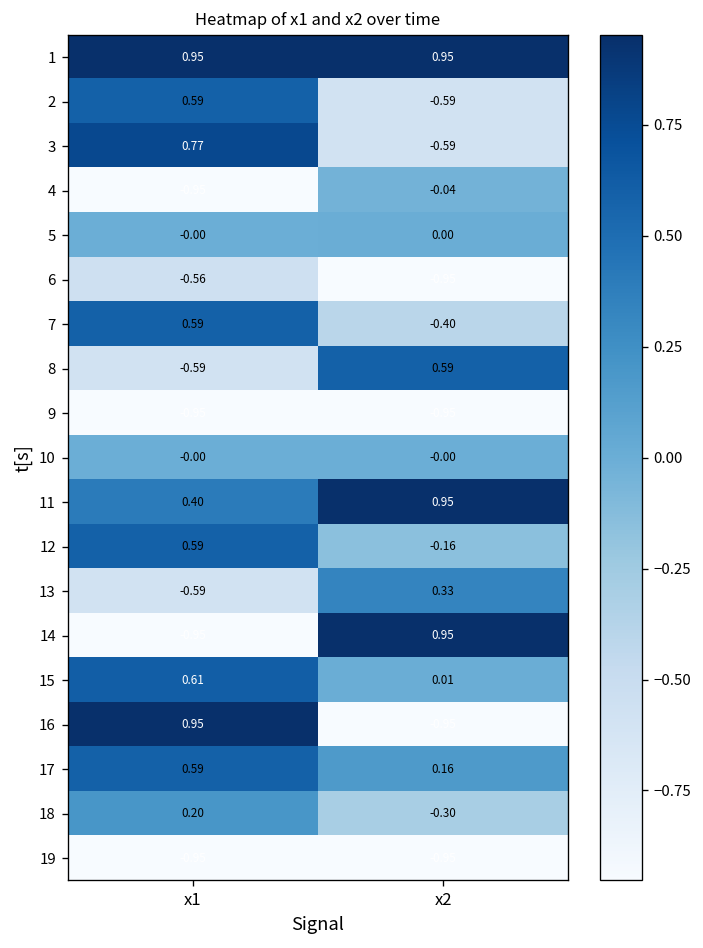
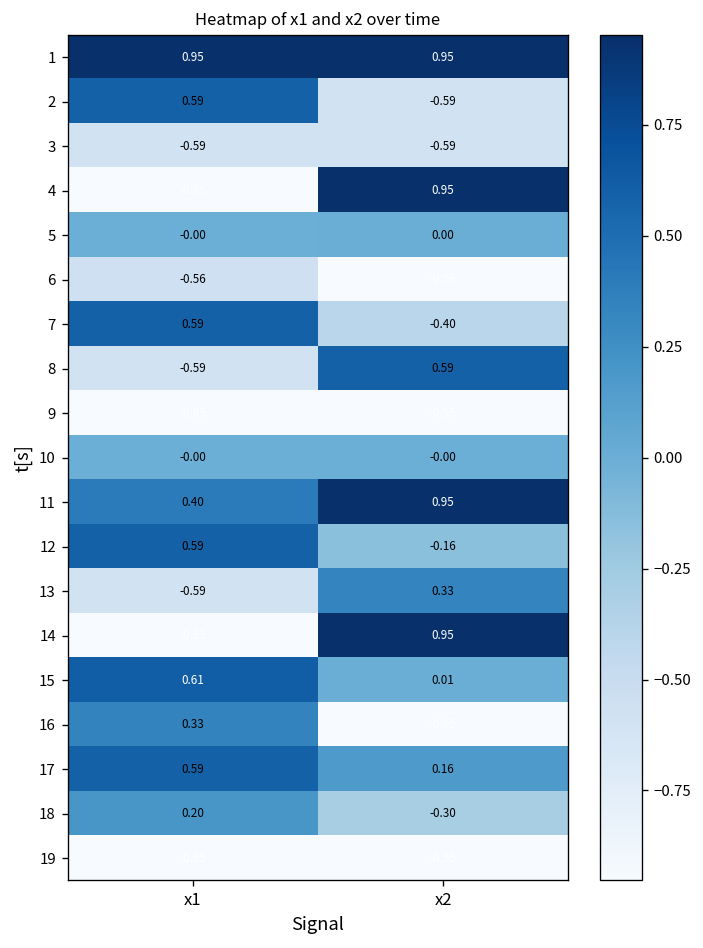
  {
    "1": {
      "x1": 0.95,
      "x2": 0.95
    },
    "2": {
      "x1": 0.59,
      "x2": -0.59
    },
    "3": {
-     "x1": 0.77,
+     "x1": -0.59,
      "x2": -0.59
    },
    "4": {
-     "x2": -0.04
+     "x2": 0.95
    },
    "5": {
      "x1": -0.00,
      "x2": 0.00
    },
    "6": {
      "x1": -0.56
    },
    "7": {
      "x1": 0.59,
      "x2": -0.40
    },
    "8": {
      "x1": -0.59,
      "x2": 0.59
    },
    "10": {
      "x1": -0.00,
      "x2": -0.00
    },
    "11": {
      "x1": 0.40,
      "x2": 0.95
    },
    "12": {
      "x1": 0.59,
      "x2": -0.16
    },
    "13": {
      "x1": -0.59,
      "x2": 0.33
    },
    "14": {
      "x2": 0.95
    },
    "15": {
      "x1": 0.61,
      "x2": 0.01
    },
    "16": {
-     "x1": 0.95
+     "x1": 0.33
    },
    "17": {
      "x1": 0.59,
      "x2": 0.16
    },
    "18": {
      "x1": 0.20,
      "x2": -0.30
    }
  }
